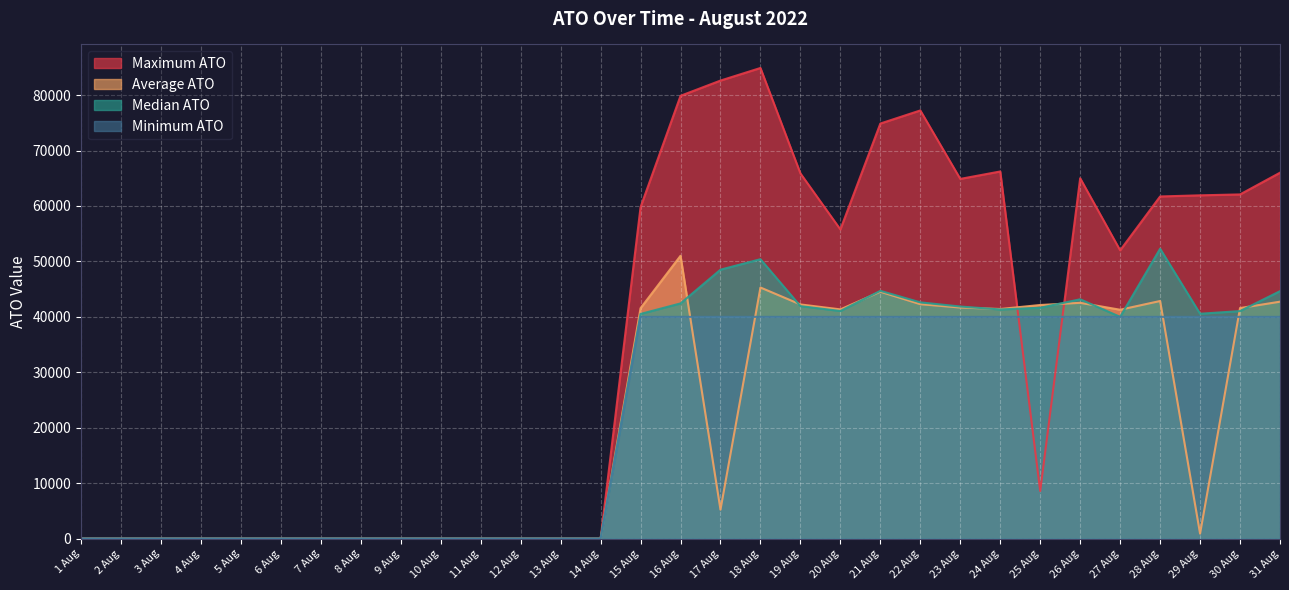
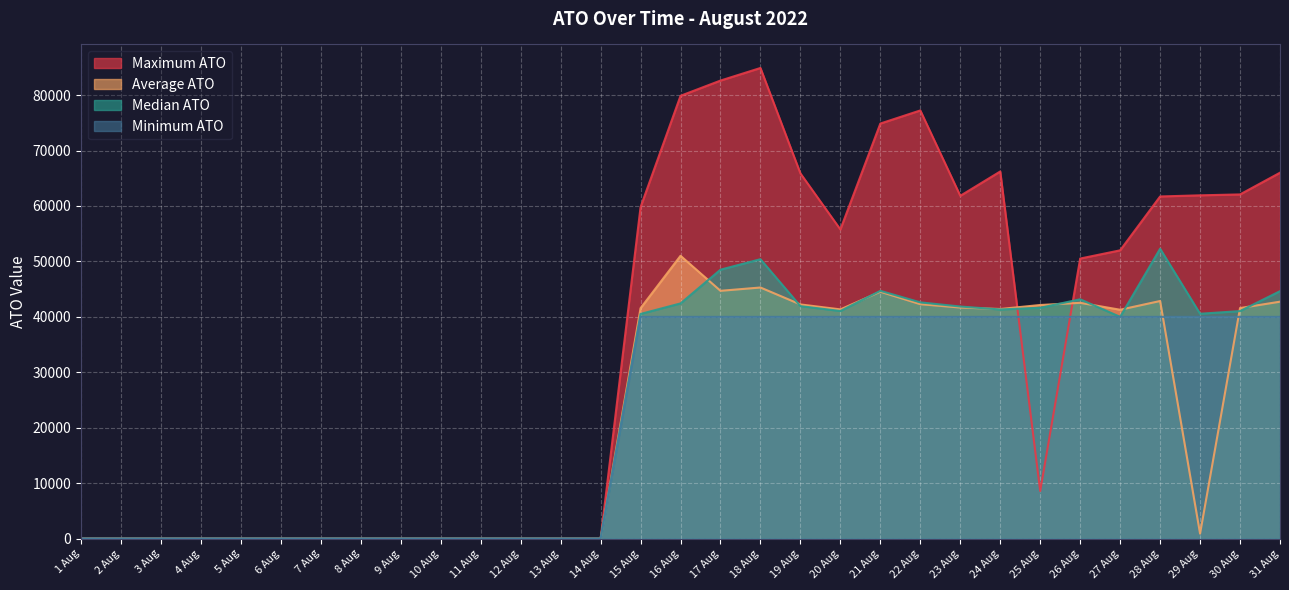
  {
    "Maximum ATO": {
      "15 Aug": 60000,
      "16 Aug": 80000,
      "17 Aug": 83000,
      "18 Aug": 85000,
      "19 Aug": 66000,
      "20 Aug": 56000,
      "21 Aug": 75000,
      "22 Aug": 77000,
-     "23 Aug": 65000,
+     "23 Aug": 62000,
      "24 Aug": 66000,
      "25 Aug": 9000,
-     "26 Aug": 65000,
+     "26 Aug": 51000,
      "27 Aug": 52000,
      "28 Aug": 62000,
      "29 Aug": 62000,
      "30 Aug": 62000,
      "31 Aug": 66000
    },
    "Average ATO": {
      "15 Aug": 42000,
      "16 Aug": 51000,
-     "17 Aug": 5000,
+     "17 Aug": 45000,
      "18 Aug": 45000,
      "25 Aug": 42000,
      "26 Aug": 43000,
      "27 Aug": 41000,
      "28 Aug": 43000,
      "29 Aug": 1000,
      "30 Aug": 42000,
      "31 Aug": 43000
    }
  }
